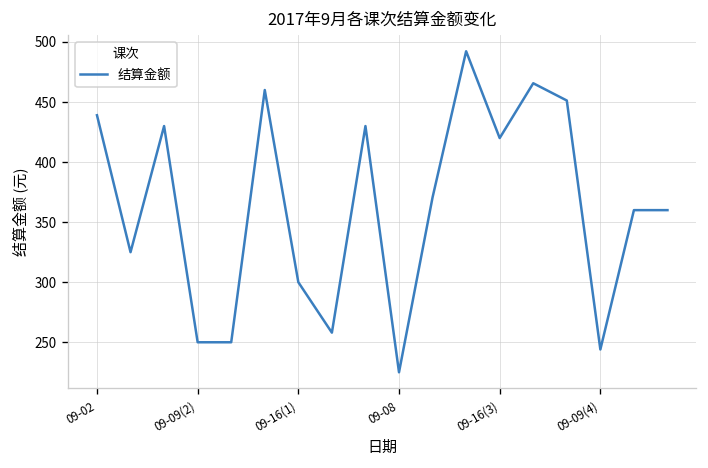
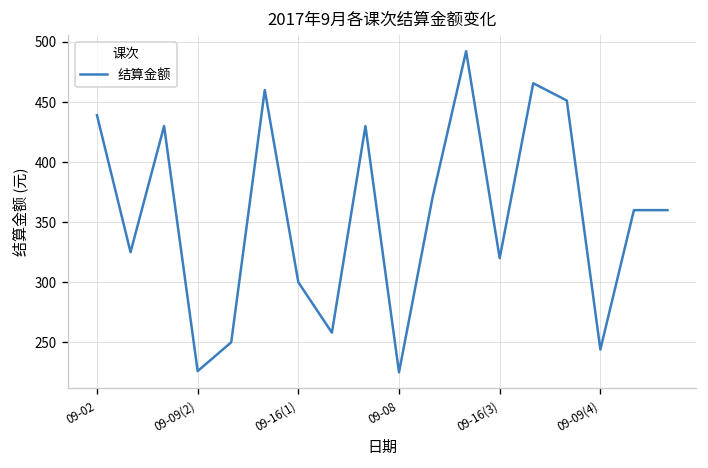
  {
    "09-02": 439,
-   "09-09(2)": 250,
+   "09-09(2)": 226,
    "09-16(1)": 300,
    "09-08": 225,
-   "09-16(3)": 420,
+   "09-16(3)": 320,
    "09-09(4)": 244
  }
